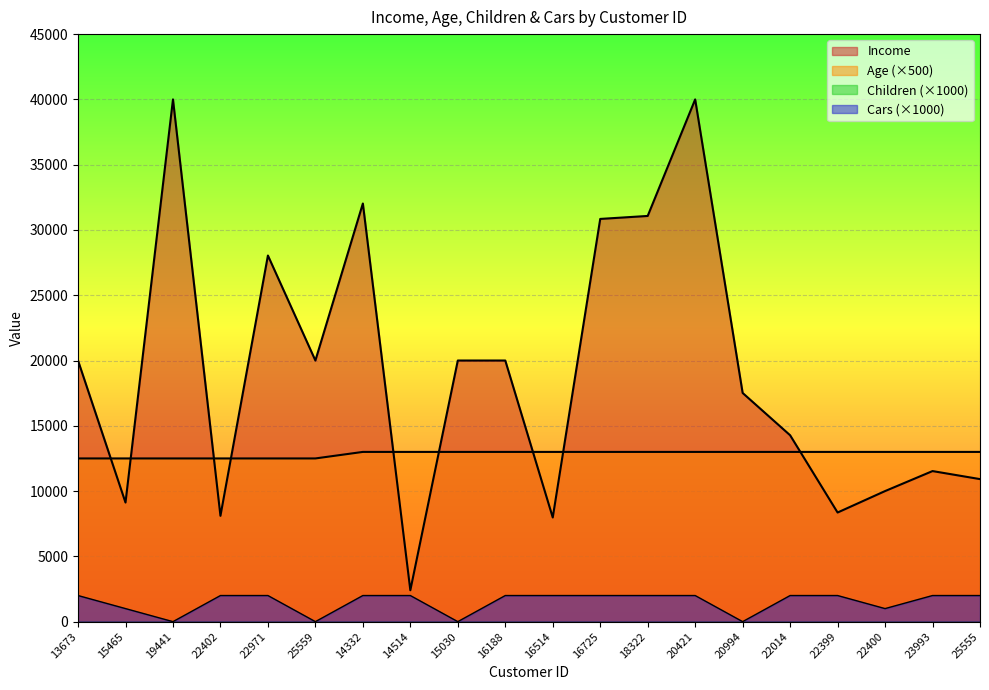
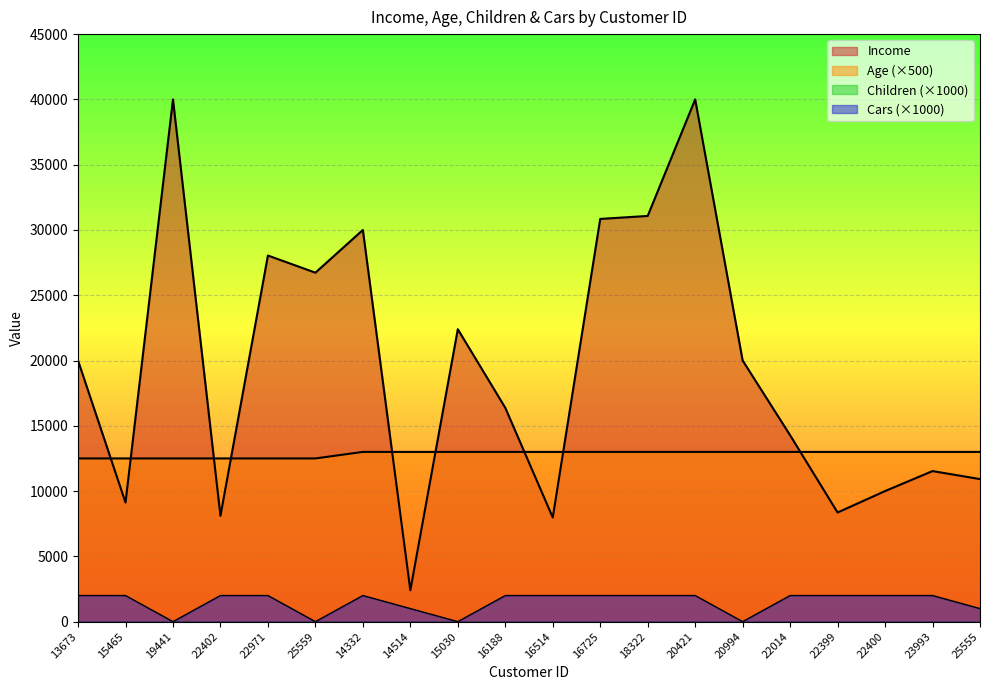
  {
    "Income": {
      "13673": 20000,
      "15465": 9100,
      "19441": 40000,
      "22402": 8100,
      "22971": 28000,
-     "25559": 20000,
-     "14332": 32000,
+     "25559": 26700,
+     "14332": 30000,
      "14514": 2400,
-     "15030": 20000,
-     "16188": 20000,
+     "15030": 22400,
+     "16188": 16400,
      "16514": 8000,
      "16725": 30800,
      "18322": 31100,
      "20421": 40000,
-     "20994": 17500,
+     "20994": 20000,
      "22014": 14300,
      "22399": 8400,
      "22400": 10000,
      "23993": 11500,
      "25555": 10900
    },
    "Age (×500)": {
      "13673": 12500,
      "15465": 12500,
      "19441": 12500,
      "22402": 12500,
      "22971": 12500,
      "25559": 12500,
      "14332": 13000,
      "14514": 13000,
      "15030": 13000,
      "16188": 13000,
      "16514": 13000,
      "16725": 13000,
      "18322": 13000,
      "20421": 13000,
      "20994": 13000,
      "22014": 13000,
      "22399": 13000,
      "22400": 13000,
      "23993": 13000,
      "25555": 13000
    },
    "Children (×1000)": {
      "13673": 0,
      "15465": 0,
      "22402": 0,
      "22971": 0,
      "14332": 0,
      "14514": 0,
      "16188": 0,
      "16514": 0,
      "16725": 0,
      "18322": 0,
      "20421": 0,
      "22014": 0,
      "22399": 0,
      "22400": 0,
      "23993": 0,
      "25555": 0
    },
    "Cars (×1000)": {
      "13673": 2000,
-     "15465": 1000,
+     "15465": 2000,
      "22402": 2000,
      "22971": 2000,
      "14332": 2000,
-     "14514": 2000,
+     "14514": 1000,
      "16188": 2000,
      "16514": 2000,
      "16725": 2000,
      "18322": 2000,
      "20421": 2000,
      "22014": 2000,
      "22399": 2000,
-     "22400": 1000,
+     "22400": 2000,
      "23993": 2000,
-     "25555": 2000
+     "25555": 1000
    }
  }
